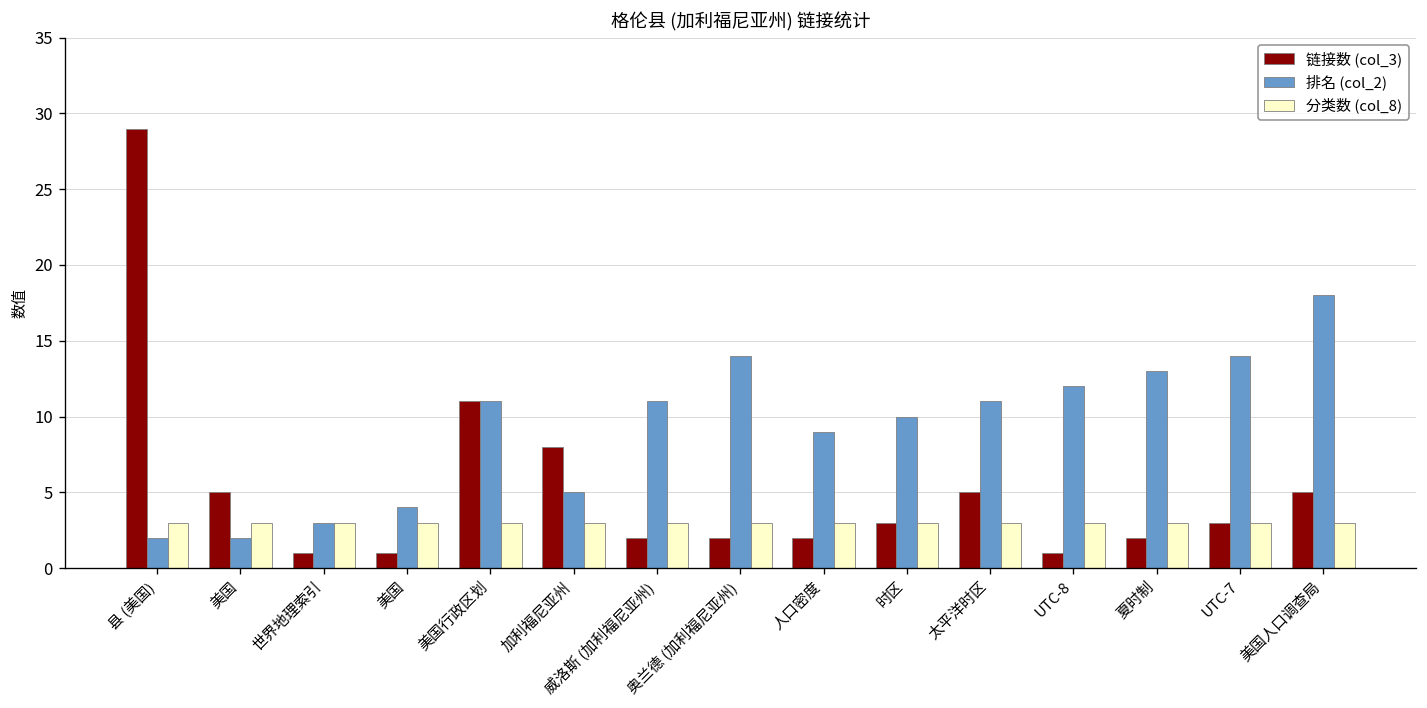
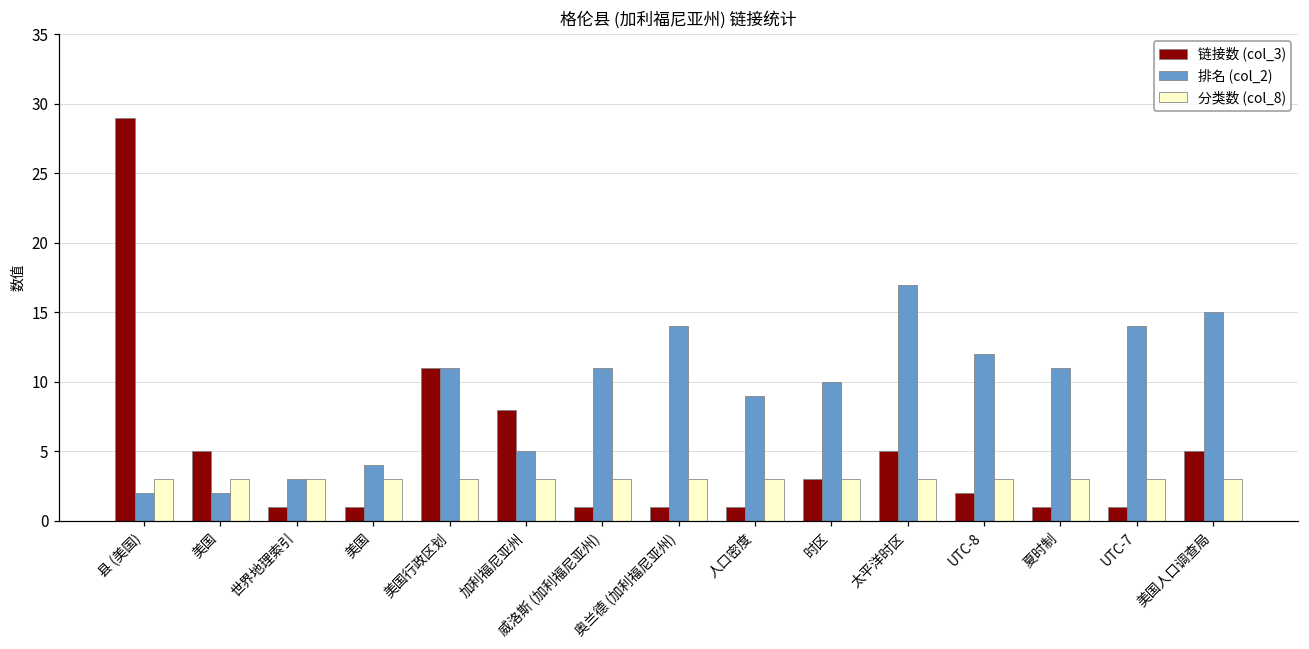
  {
    "链接数 (col_3)": {
      "县 (美国)": 29,
      "世界地理索引": 1,
      "美国行政区划": 11,
      "加利福尼亚州": 8,
-     "威洛斯 (加利福尼亚州)": 2,
-     "奥兰德 (加利福尼亚州)": 2,
-     "人口密度": 2,
+     "威洛斯 (加利福尼亚州)": 1,
+     "奥兰德 (加利福尼亚州)": 1,
+     "人口密度": 1,
      "时区": 3,
      "太平洋时区": 5,
-     "UTC-8": 1,
-     "夏时制": 2,
-     "UTC-7": 3,
+     "UTC-8": 2,
+     "夏时制": 1,
+     "UTC-7": 1,
      "美国人口调查局": 5
    },
    "排名 (col_2)": {
      "县 (美国)": 2,
      "世界地理索引": 3,
      "美国行政区划": 11,
      "加利福尼亚州": 5,
      "威洛斯 (加利福尼亚州)": 11,
      "奥兰德 (加利福尼亚州)": 14,
      "人口密度": 9,
      "时区": 10,
-     "太平洋时区": 11,
+     "太平洋时区": 17,
      "UTC-8": 12,
-     "夏时制": 13,
+     "夏时制": 11,
      "UTC-7": 14,
-     "美国人口调查局": 18
+     "美国人口调查局": 15
    },
    "分类数 (col_8)": {
      "县 (美国)": 3,
      "世界地理索引": 3,
      "美国行政区划": 3,
      "加利福尼亚州": 3,
      "威洛斯 (加利福尼亚州)": 3,
      "奥兰德 (加利福尼亚州)": 3,
      "人口密度": 3,
      "时区": 3,
      "太平洋时区": 3,
      "UTC-8": 3,
      "夏时制": 3,
      "UTC-7": 3,
      "美国人口调查局": 3
    }
  }
